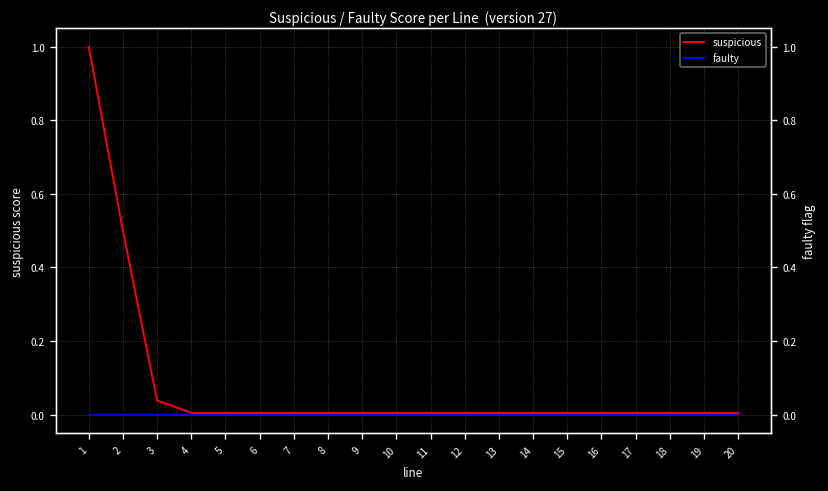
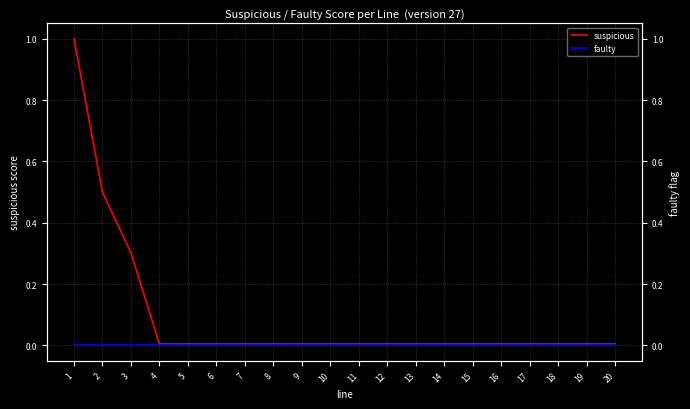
  {
    "suspicious": {
      "1": 1.00,
      "2": 0.50,
-     "3": 0.04
+     "3": 0.30
    },
    "faulty": {
      "1": 0.00,
      "2": 0.00,
      "3": 0.00
    }
  }
